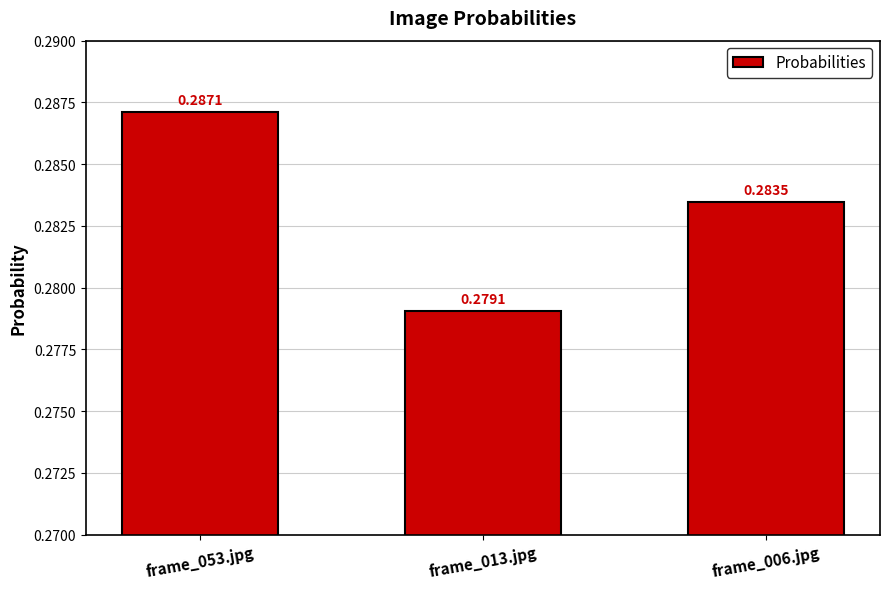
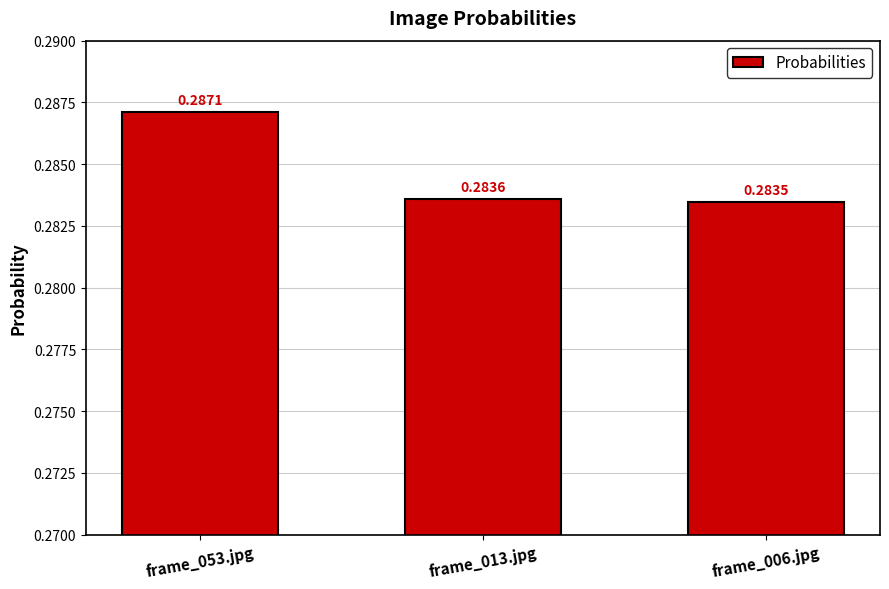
  {
    "frame_053.jpg": 0.2871,
-   "frame_013.jpg": 0.2791,
+   "frame_013.jpg": 0.2836,
    "frame_006.jpg": 0.2835
  }
